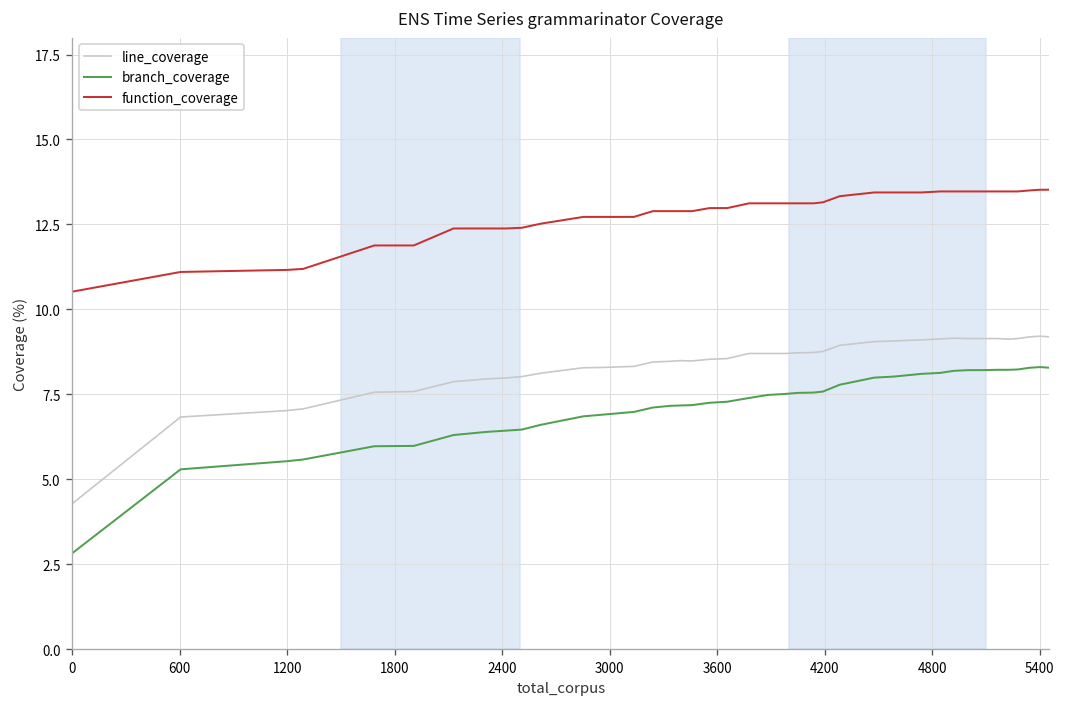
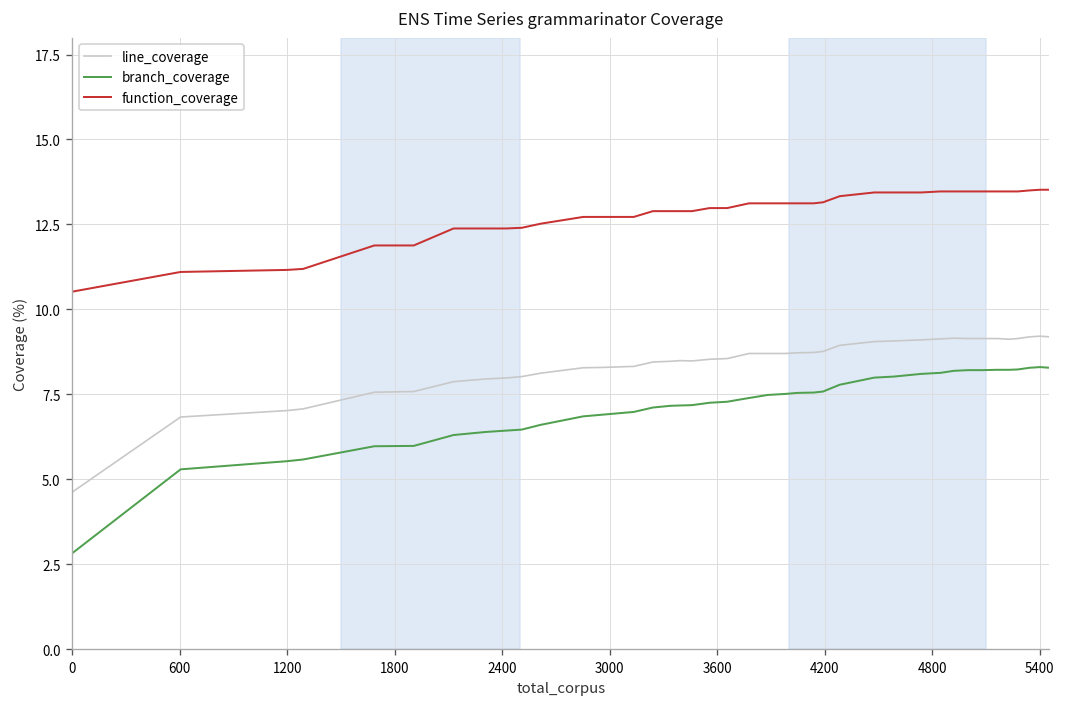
  {
    "line_coverage": {
-     "0": 4.3
+     "0": 4.6
    },
    "branch_coverage": {
      "0": 2.8
    },
    "function_coverage": {
      "0": 10.5
    }
  }
